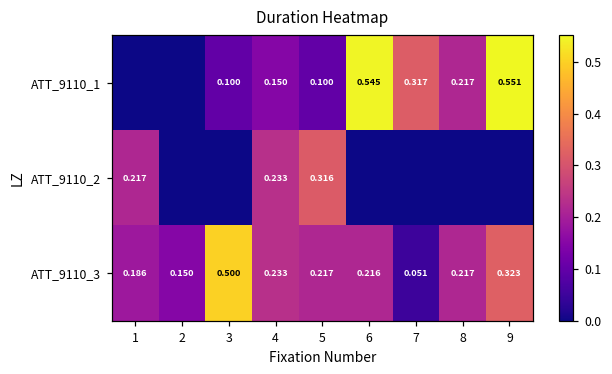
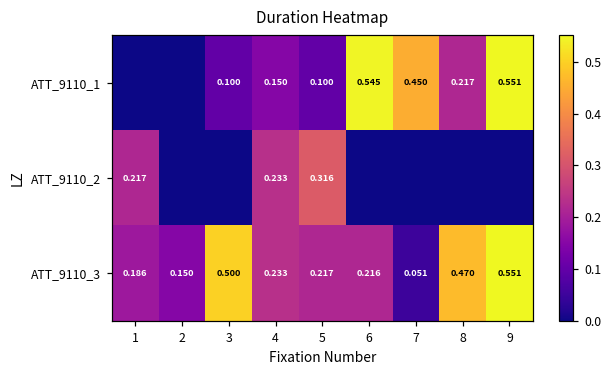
  {
    "ATT_9110_1": {
      "3": 0.100,
      "4": 0.150,
      "5": 0.100,
      "6": 0.545,
-     "7": 0.317,
+     "7": 0.450,
      "8": 0.217,
      "9": 0.551
    },
    "ATT_9110_2": {
      "1": 0.217,
      "4": 0.233,
      "5": 0.316
    },
    "ATT_9110_3": {
      "1": 0.186,
      "2": 0.150,
      "3": 0.500,
      "4": 0.233,
      "5": 0.217,
      "6": 0.216,
      "7": 0.051,
-     "8": 0.217,
-     "9": 0.323
+     "8": 0.470,
+     "9": 0.551
    }
  }
